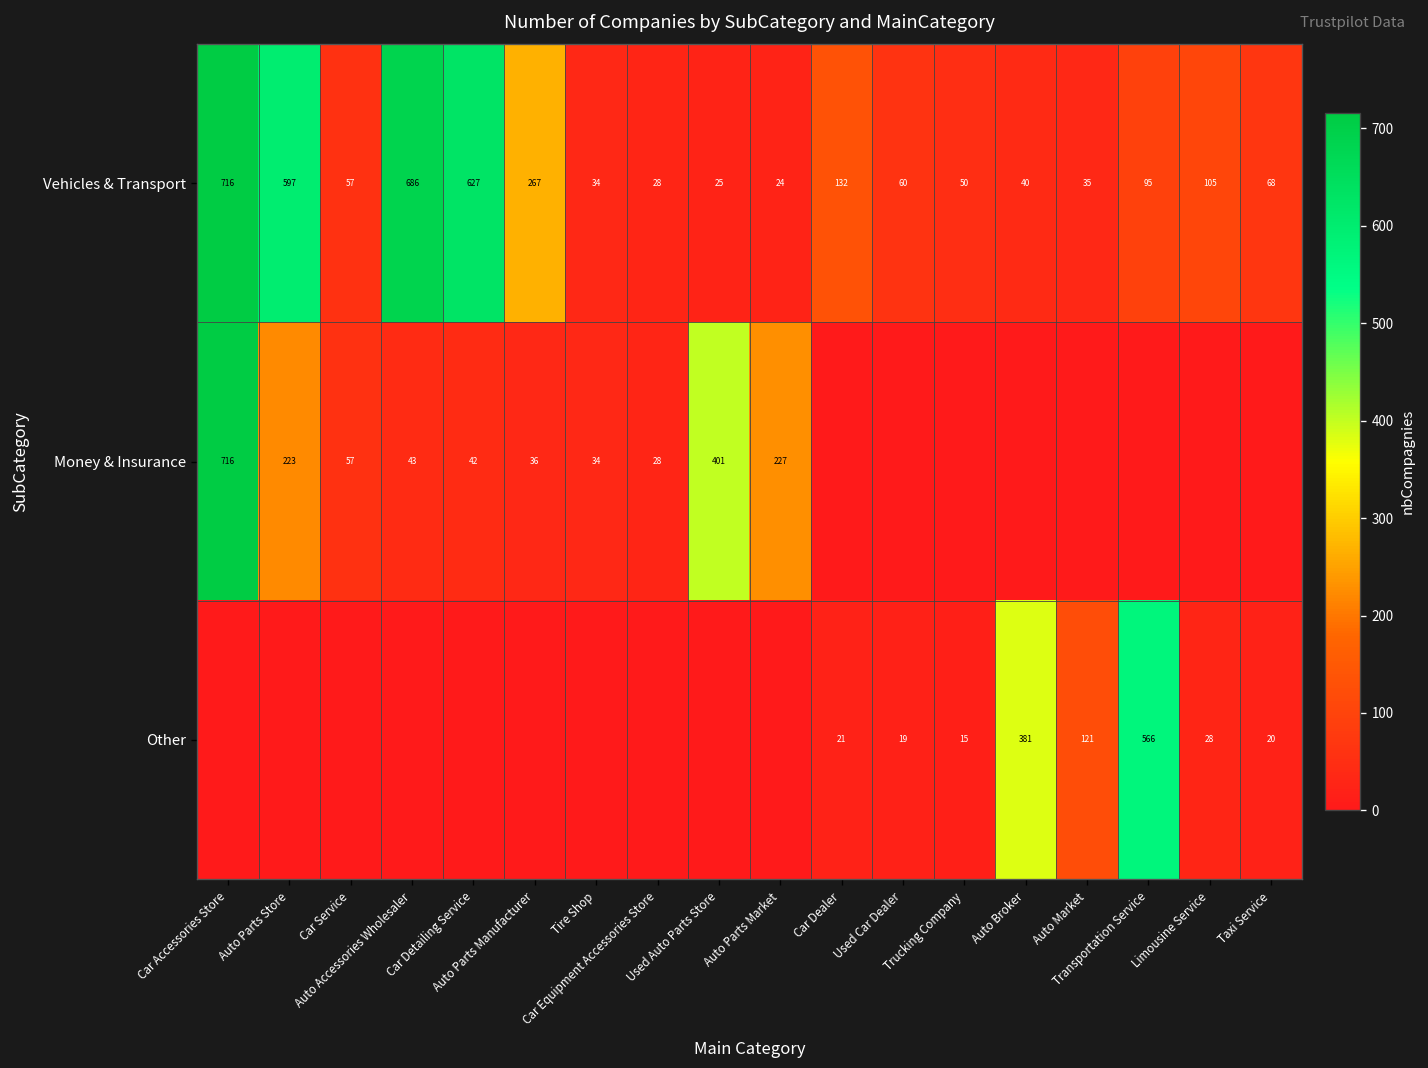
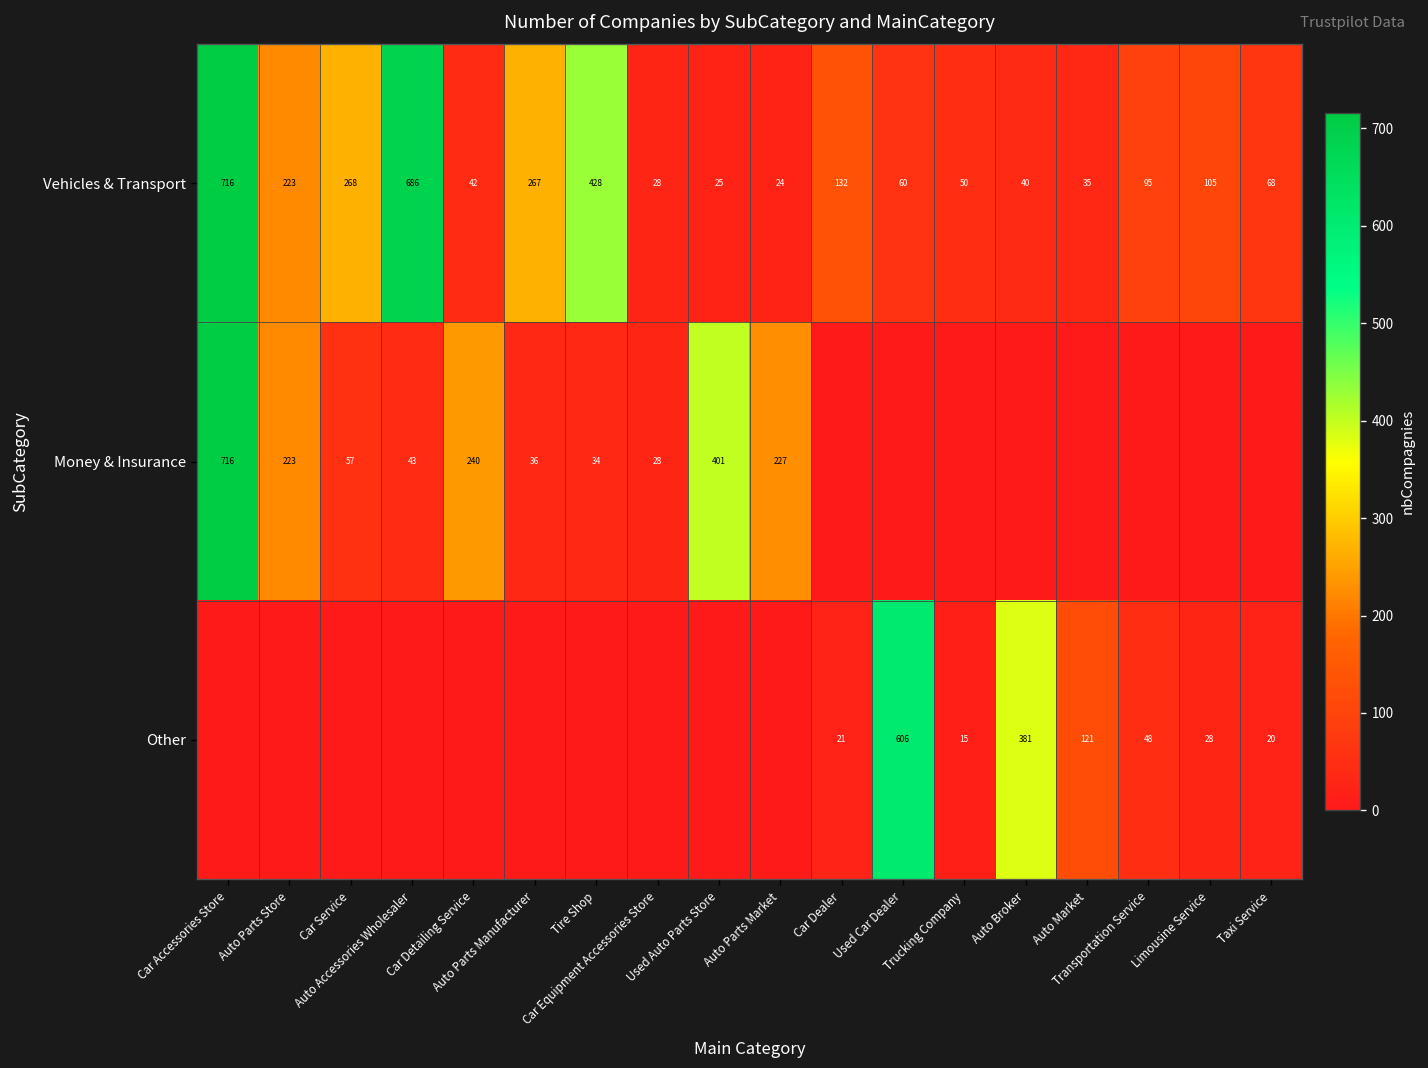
  {
    "Vehicles & Transport": {
      "Car Accessories Store": 716,
-     "Auto Parts Store": 597,
-     "Car Service": 57,
+     "Auto Parts Store": 223,
+     "Car Service": 268,
      "Auto Accessories Wholesaler": 686,
-     "Car Detailing Service": 627,
+     "Car Detailing Service": 42,
      "Auto Parts Manufacturer": 267,
-     "Tire Shop": 34,
+     "Tire Shop": 428,
      "Car Equipment Accessories Store": 28,
      "Used Auto Parts Store": 25,
      "Auto Parts Market": 24,
      "Car Dealer": 132,
      "Used Car Dealer": 60,
      "Trucking Company": 50,
      "Auto Broker": 40,
      "Auto Market": 35,
      "Transportation Service": 95,
      "Limousine Service": 105,
      "Taxi Service": 68
    },
    "Money & Insurance": {
      "Car Accessories Store": 716,
      "Auto Parts Store": 223,
      "Car Service": 57,
      "Auto Accessories Wholesaler": 43,
-     "Car Detailing Service": 42,
+     "Car Detailing Service": 240,
      "Auto Parts Manufacturer": 36,
      "Tire Shop": 34,
      "Car Equipment Accessories Store": 28,
      "Used Auto Parts Store": 401,
      "Auto Parts Market": 227
    },
    "Other": {
      "Car Dealer": 21,
-     "Used Car Dealer": 19,
+     "Used Car Dealer": 606,
      "Trucking Company": 15,
      "Auto Broker": 381,
      "Auto Market": 121,
-     "Transportation Service": 566,
+     "Transportation Service": 48,
      "Limousine Service": 28,
      "Taxi Service": 20
    }
  }
